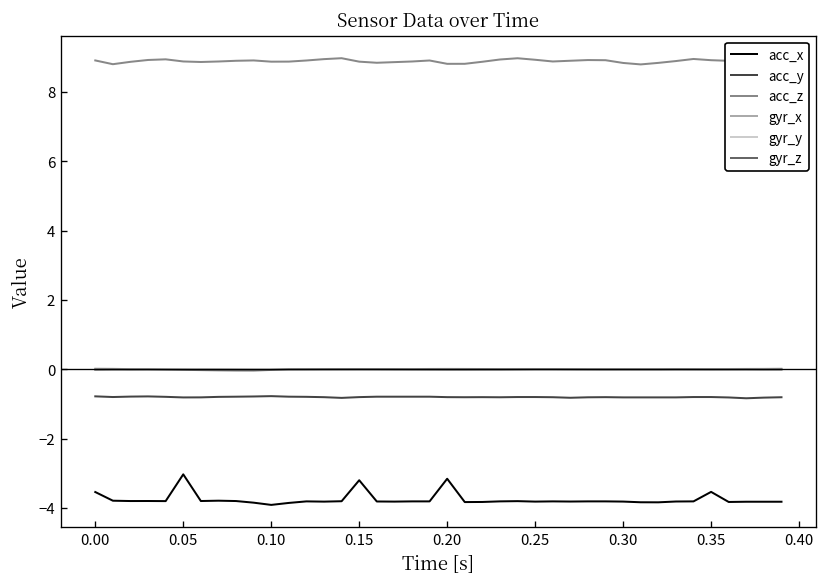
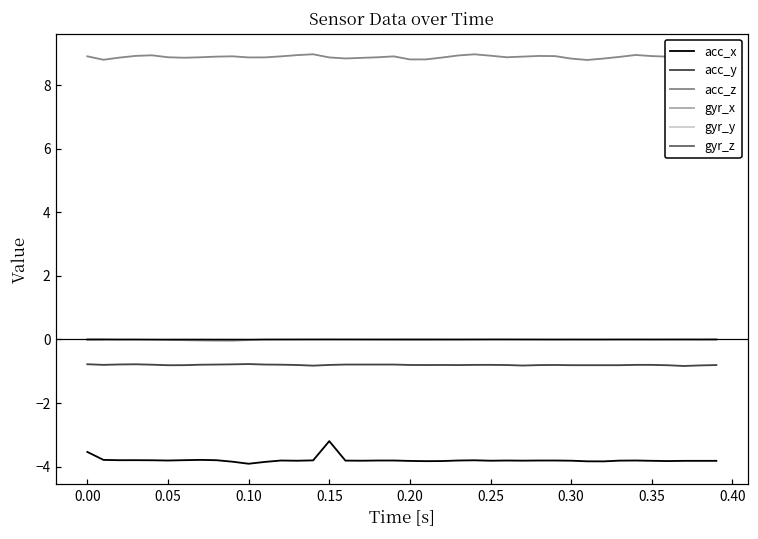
  {
    "acc_x": {
      "0.00": -3.5,
-     "0.05": -3.0,
+     "0.05": -3.8,
      "0.10": -3.9,
      "0.15": -3.2,
-     "0.20": -3.2,
+     "0.20": -3.8,
      "0.25": -3.8,
      "0.30": -3.8,
-     "0.35": -3.5
+     "0.35": -3.8
    }
  }
